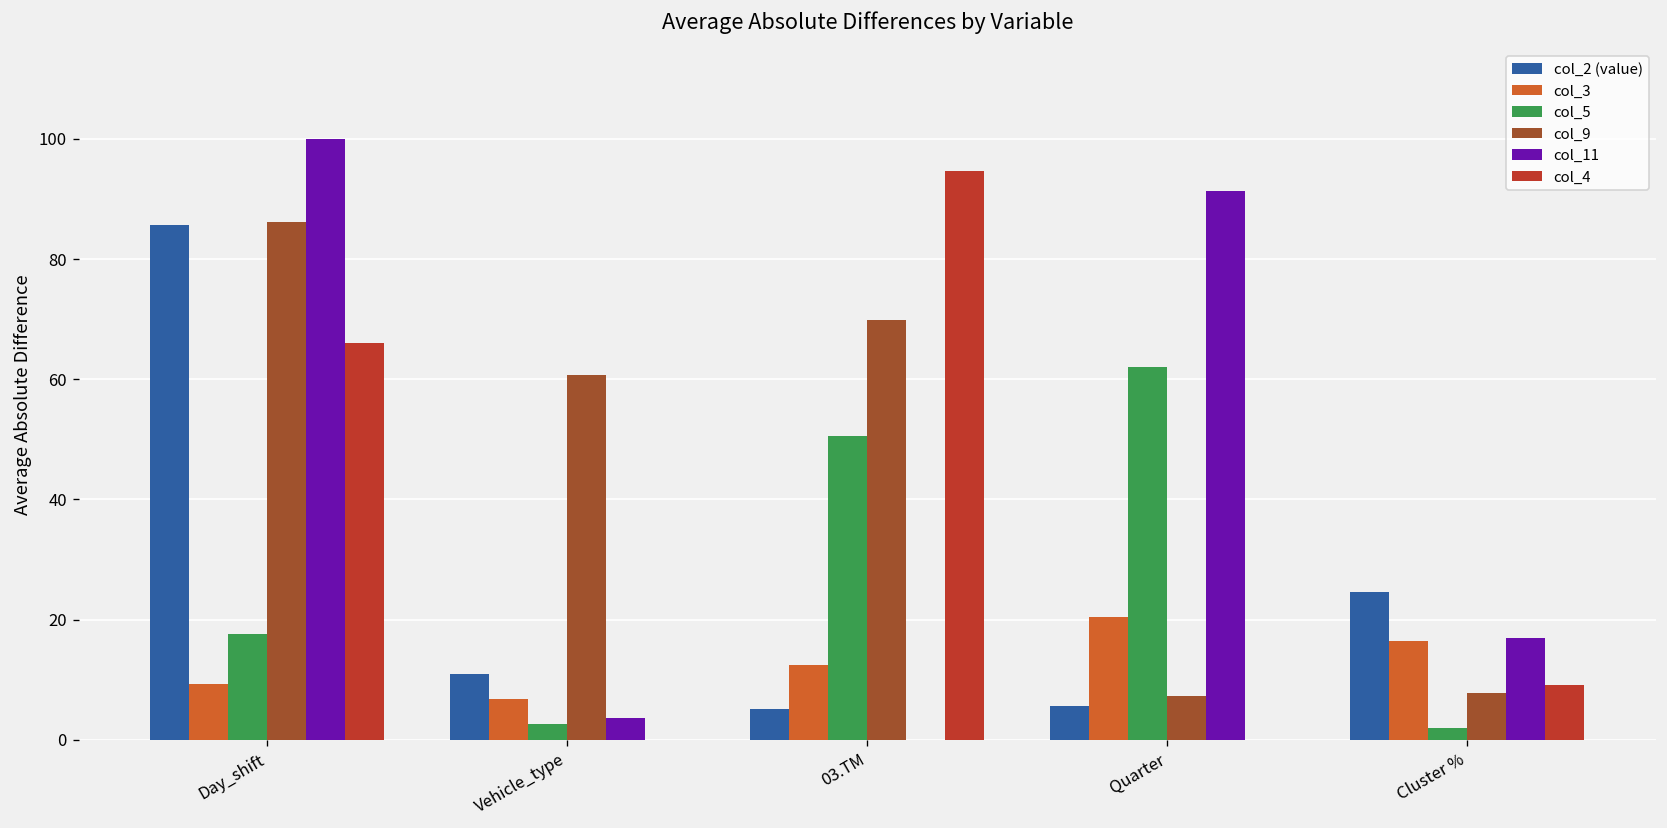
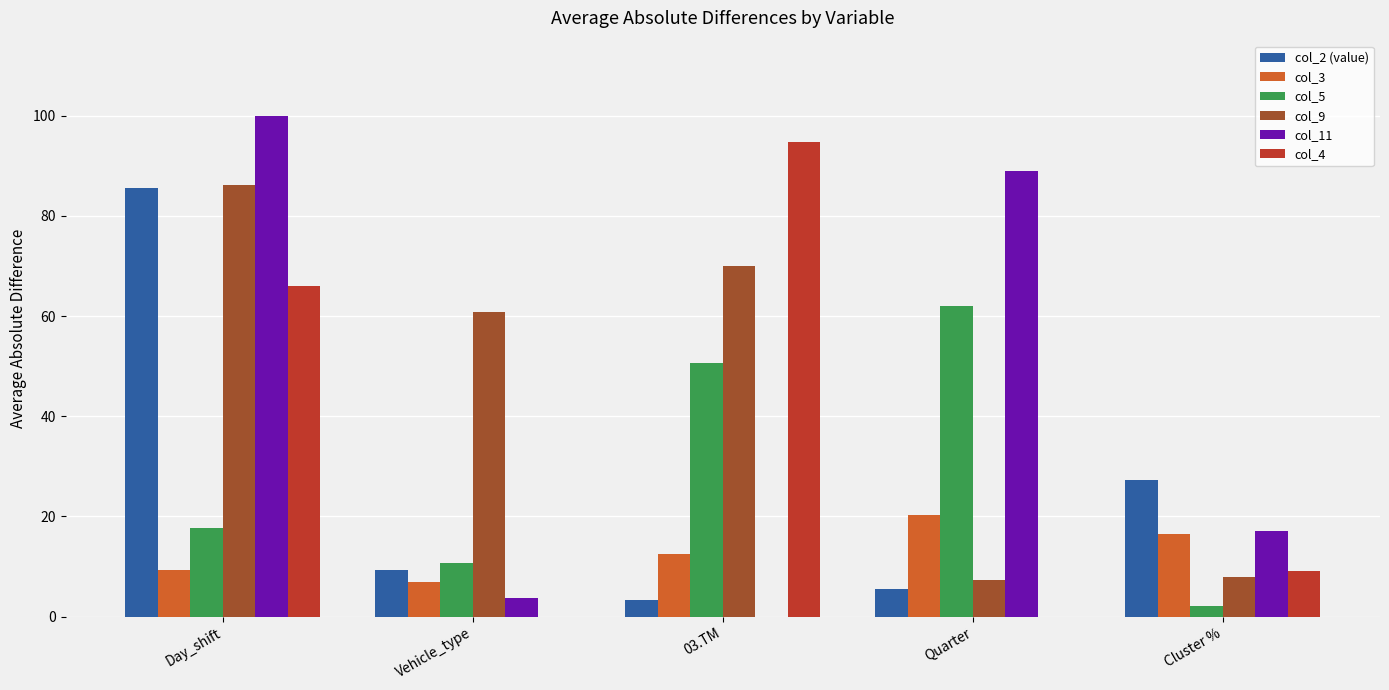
  {
    "col_2 (value)": {
      "Day_shift": 86,
-     "Vehicle_type": 11,
-     "03.TM": 5,
+     "Vehicle_type": 9,
+     "03.TM": 3,
      "Quarter": 6,
-     "Cluster %": 25
+     "Cluster %": 27
    },
    "col_5": {
      "Day_shift": 18,
-     "Vehicle_type": 3,
+     "Vehicle_type": 11,
      "03.TM": 51,
      "Quarter": 62,
      "Cluster %": 2
    },
    "col_11": {
      "Day_shift": 100,
      "Vehicle_type": 4,
      "03.TM": 0,
-     "Quarter": 91,
+     "Quarter": 89,
      "Cluster %": 17
    }
  }
